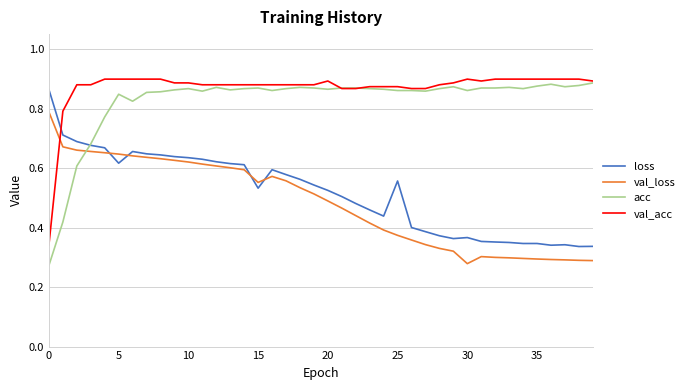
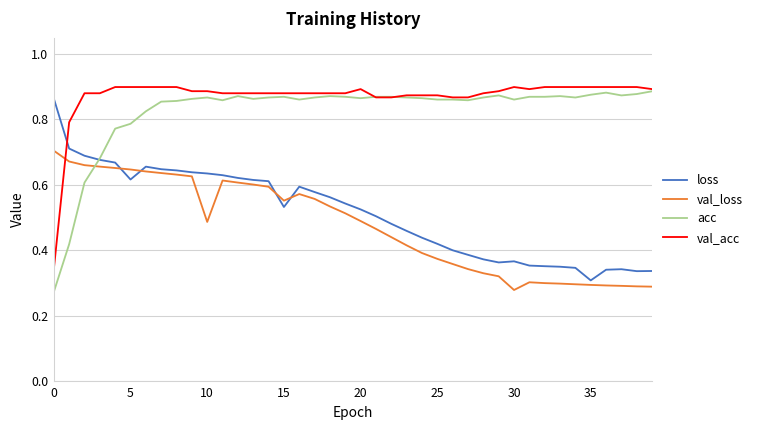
  {
    "loss": {
      "0": 0.86,
      "5": 0.62,
      "10": 0.63,
      "15": 0.53,
      "20": 0.52,
-     "25": 0.56,
+     "25": 0.42,
      "30": 0.37,
-     "35": 0.35
+     "35": 0.31
    },
    "val_loss": {
-     "0": 0.79,
+     "0": 0.70,
      "5": 0.65,
-     "10": 0.62,
+     "10": 0.49,
      "15": 0.55,
      "20": 0.49,
      "25": 0.37,
      "30": 0.28,
      "35": 0.29
    },
    "acc": {
      "0": 0.27,
-     "5": 0.85,
+     "5": 0.79,
      "10": 0.87,
      "15": 0.87,
      "20": 0.86,
      "25": 0.86,
      "30": 0.86,
      "35": 0.88
    },
    "val_acc": {
      "0": 0.34,
      "5": 0.90,
      "10": 0.89,
      "15": 0.88,
      "20": 0.89,
      "25": 0.87,
      "30": 0.90,
      "35": 0.90
    }
  }
